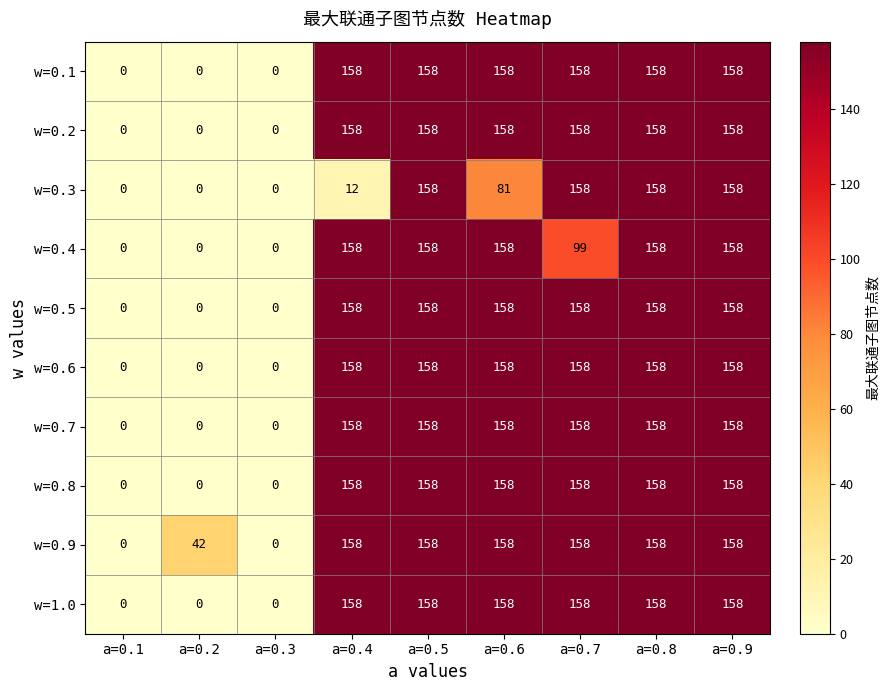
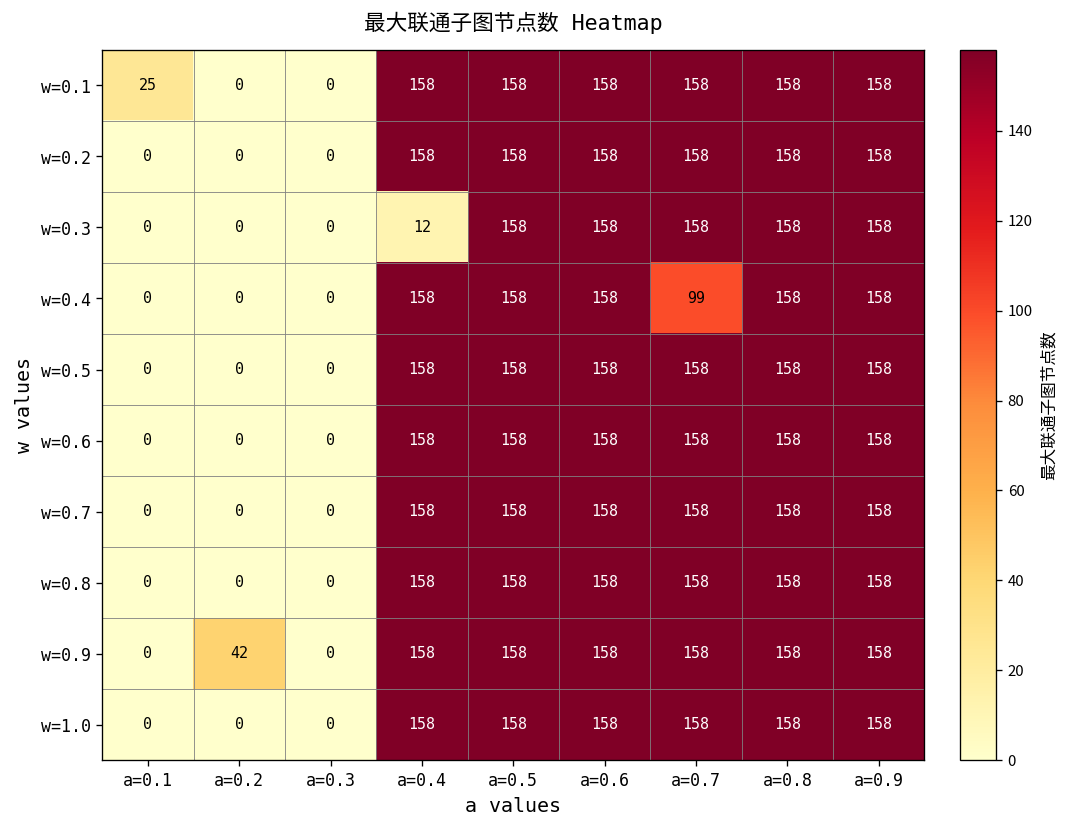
  {
    "w=0.1": {
-     "a=0.1": 0,
+     "a=0.1": 25,
      "a=0.2": 0,
      "a=0.3": 0,
      "a=0.4": 158,
      "a=0.5": 158,
      "a=0.6": 158,
      "a=0.7": 158,
      "a=0.8": 158,
      "a=0.9": 158
    },
    "w=0.2": {
      "a=0.1": 0,
      "a=0.2": 0,
      "a=0.3": 0,
      "a=0.4": 158,
      "a=0.5": 158,
      "a=0.6": 158,
      "a=0.7": 158,
      "a=0.8": 158,
      "a=0.9": 158
    },
    "w=0.3": {
      "a=0.1": 0,
      "a=0.2": 0,
      "a=0.3": 0,
      "a=0.4": 12,
      "a=0.5": 158,
-     "a=0.6": 81,
+     "a=0.6": 158,
      "a=0.7": 158,
      "a=0.8": 158,
      "a=0.9": 158
    },
    "w=0.4": {
      "a=0.1": 0,
      "a=0.2": 0,
      "a=0.3": 0,
      "a=0.4": 158,
      "a=0.5": 158,
      "a=0.6": 158,
      "a=0.7": 99,
      "a=0.8": 158,
      "a=0.9": 158
    },
    "w=0.5": {
      "a=0.1": 0,
      "a=0.2": 0,
      "a=0.3": 0,
      "a=0.4": 158,
      "a=0.5": 158,
      "a=0.6": 158,
      "a=0.7": 158,
      "a=0.8": 158,
      "a=0.9": 158
    },
    "w=0.6": {
      "a=0.1": 0,
      "a=0.2": 0,
      "a=0.3": 0,
      "a=0.4": 158,
      "a=0.5": 158,
      "a=0.6": 158,
      "a=0.7": 158,
      "a=0.8": 158,
      "a=0.9": 158
    },
    "w=0.7": {
      "a=0.1": 0,
      "a=0.2": 0,
      "a=0.3": 0,
      "a=0.4": 158,
      "a=0.5": 158,
      "a=0.6": 158,
      "a=0.7": 158,
      "a=0.8": 158,
      "a=0.9": 158
    },
    "w=0.8": {
      "a=0.1": 0,
      "a=0.2": 0,
      "a=0.3": 0,
      "a=0.4": 158,
      "a=0.5": 158,
      "a=0.6": 158,
      "a=0.7": 158,
      "a=0.8": 158,
      "a=0.9": 158
    },
    "w=0.9": {
      "a=0.1": 0,
      "a=0.2": 42,
      "a=0.3": 0,
      "a=0.4": 158,
      "a=0.5": 158,
      "a=0.6": 158,
      "a=0.7": 158,
      "a=0.8": 158,
      "a=0.9": 158
    },
    "w=1.0": {
      "a=0.1": 0,
      "a=0.2": 0,
      "a=0.3": 0,
      "a=0.4": 158,
      "a=0.5": 158,
      "a=0.6": 158,
      "a=0.7": 158,
      "a=0.8": 158,
      "a=0.9": 158
    }
  }
